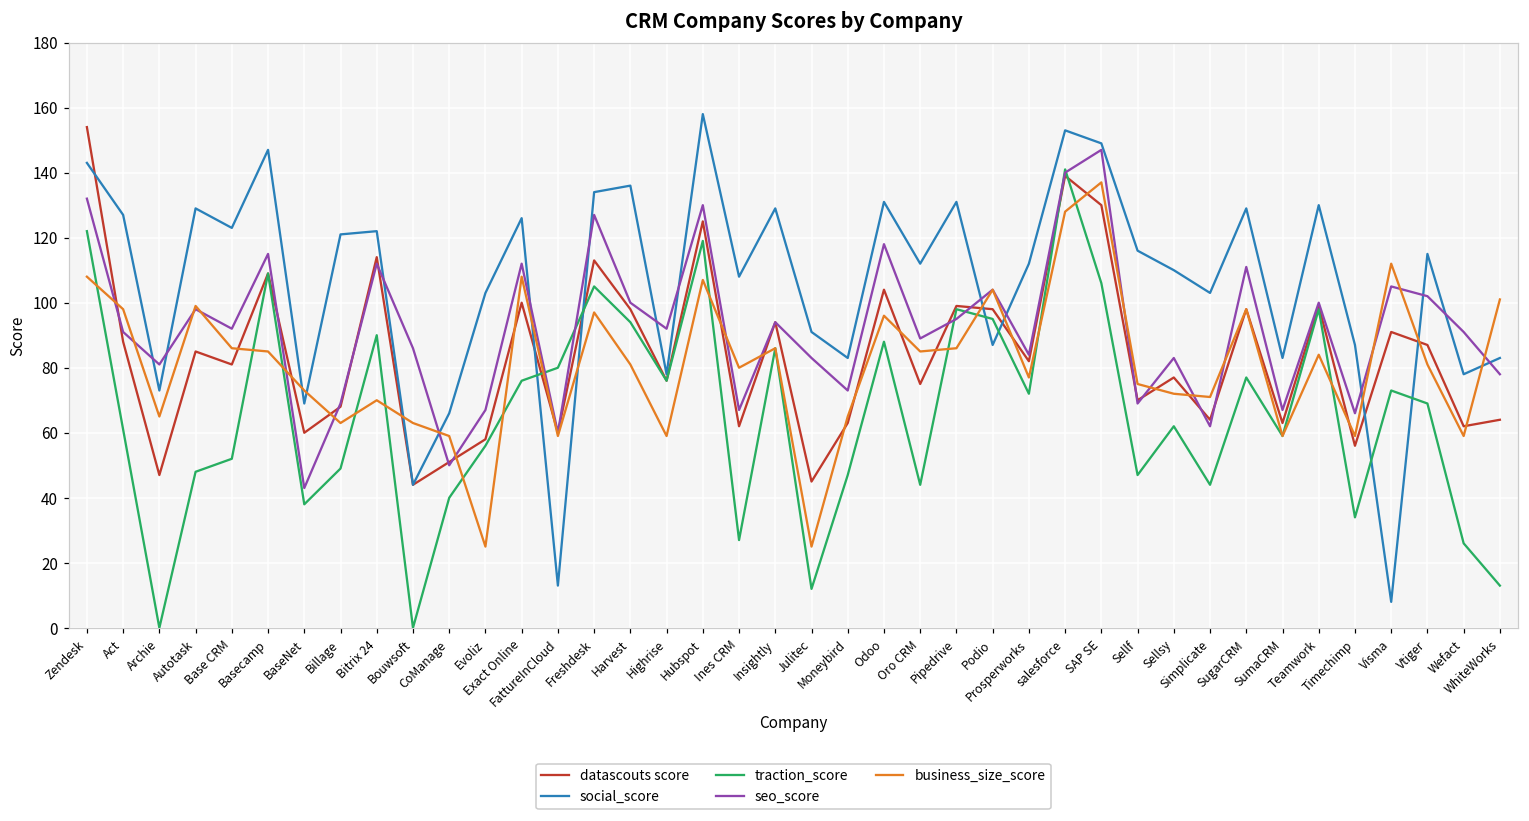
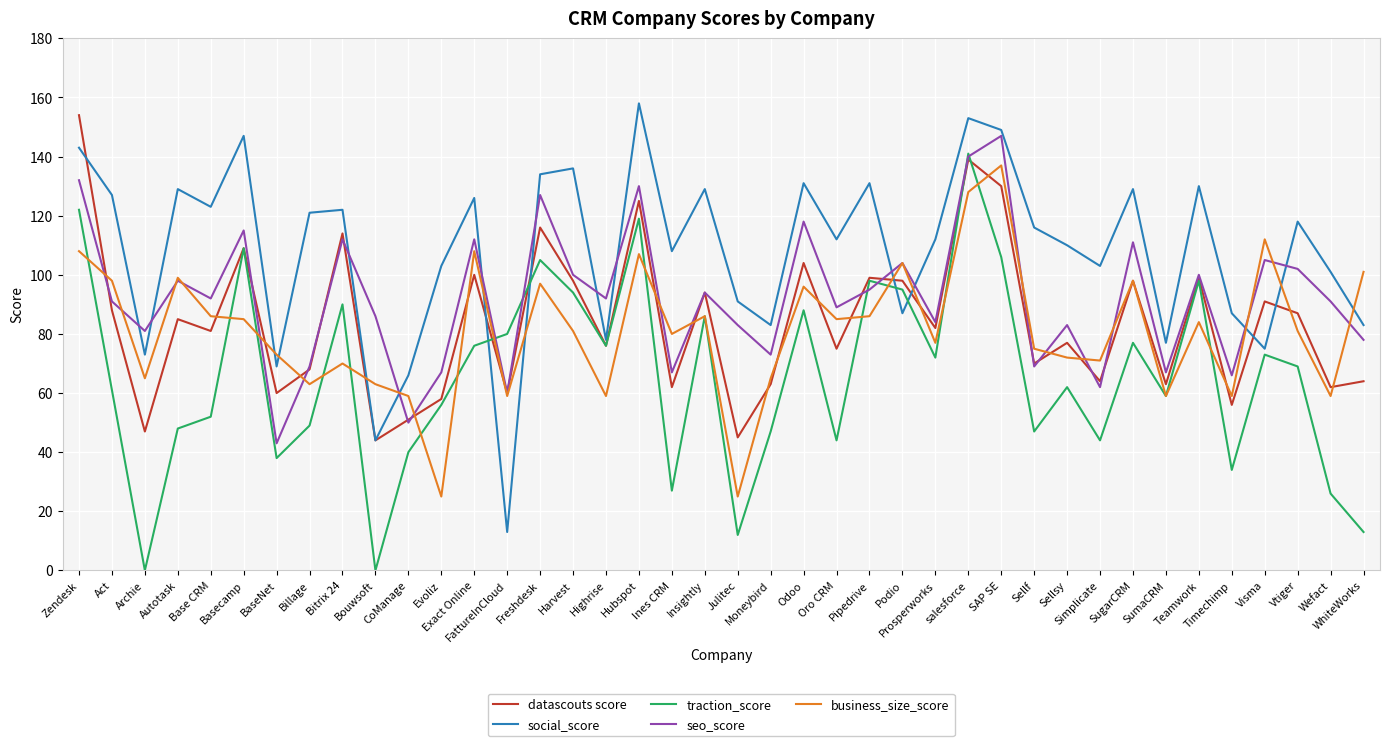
  {
    "datascouts score": {
      "Zendesk": 154,
      "Act": 88,
      "Archie": 47,
      "Autotask": 85,
      "Base CRM": 81,
      "BaseNet": 60,
      "Billage": 68,
      "Bitrix 24": 114,
      "CoManage": 51,
      "Evoliz": 58,
      "Exact Online": 100,
-     "Freshdesk": 113,
+     "Freshdesk": 116,
      "Harvest": 98,
      "Hubspot": 125,
      "Ines CRM": 62,
      "Julitec": 45,
      "Moneybird": 63,
      "Odoo": 104,
      "Oro CRM": 75,
      "Pipedrive": 99,
      "Podio": 98,
      "Prosperworks": 82,
      "salesforce": 139,
      "SAP SE": 130,
      "Sellf": 70,
      "Sellsy": 77,
      "Simplicate": 64,
      "SumaCRM": 63,
      "Teamwork": 99,
      "Timechimp": 56,
      "Visma": 91,
      "Vtiger": 87,
      "Wefact": 62,
      "WhiteWorks": 64
    },
    "social_score": {
      "Zendesk": 143,
      "Act": 127,
      "Archie": 73,
      "Autotask": 129,
      "Base CRM": 123,
      "Basecamp": 147,
      "BaseNet": 69,
      "Billage": 121,
      "Bitrix 24": 122,
      "CoManage": 66,
      "Evoliz": 103,
      "Exact Online": 126,
      "FattureInCloud": 13,
      "Freshdesk": 134,
      "Harvest": 136,
      "Highrise": 78,
      "Hubspot": 158,
      "Ines CRM": 108,
      "Insightly": 129,
      "Julitec": 91,
      "Moneybird": 83,
      "Odoo": 131,
      "Oro CRM": 112,
      "Pipedrive": 131,
      "Podio": 87,
      "Prosperworks": 112,
      "salesforce": 153,
      "SAP SE": 149,
      "Sellf": 116,
      "Sellsy": 110,
      "Simplicate": 103,
      "SugarCRM": 129,
-     "SumaCRM": 83,
+     "SumaCRM": 77,
      "Teamwork": 130,
      "Timechimp": 87,
-     "Visma": 8,
-     "Vtiger": 115,
-     "Wefact": 78,
+     "Visma": 75,
+     "Vtiger": 118,
+     "Wefact": 101,
      "WhiteWorks": 83
    },
    "traction_score": {
      "Zendesk": 122,
      "Act": 61,
      "Archie": 0,
      "Autotask": 48,
      "Base CRM": 52,
      "BaseNet": 38,
      "Billage": 49,
      "Bitrix 24": 90,
      "Bouwsoft": 0,
      "CoManage": 40,
      "Evoliz": 56,
      "Exact Online": 76,
      "FattureInCloud": 80,
      "Freshdesk": 105,
      "Harvest": 94,
      "Hubspot": 119,
      "Ines CRM": 27,
      "Julitec": 12,
      "Moneybird": 47,
      "Odoo": 88,
      "Oro CRM": 44,
      "Pipedrive": 98,
      "Podio": 95,
      "Prosperworks": 72,
      "salesforce": 141,
      "SAP SE": 106,
      "Sellf": 47,
      "Sellsy": 62,
      "Simplicate": 44,
      "SugarCRM": 77,
      "Teamwork": 98,
      "Timechimp": 34,
      "Visma": 73,
      "Vtiger": 69,
      "Wefact": 26,
      "WhiteWorks": 13
    },
    "seo_score": {
      "Zendesk": 132,
      "Act": 91,
      "Archie": 81,
      "Autotask": 98,
      "Base CRM": 92,
      "Basecamp": 115,
      "BaseNet": 43,
      "Billage": 69,
      "Bitrix 24": 112,
      "Bouwsoft": 86,
      "CoManage": 50,
      "Evoliz": 67,
      "Exact Online": 112,
      "Freshdesk": 127,
      "Harvest": 100,
      "Highrise": 92,
      "Hubspot": 130,
      "Ines CRM": 67,
      "Julitec": 83,
      "Moneybird": 73,
      "Odoo": 118,
      "Oro CRM": 89,
      "Pipedrive": 95,
      "Prosperworks": 84,
      "salesforce": 140,
      "SAP SE": 147,
      "Sellf": 69,
      "Sellsy": 83,
      "Simplicate": 62,
      "SugarCRM": 111,
      "SumaCRM": 67,
      "Teamwork": 100,
      "Timechimp": 66,
      "Visma": 105,
      "Vtiger": 102,
      "Wefact": 91,
      "WhiteWorks": 78
    },
    "business_size_score": {
      "Zendesk": 108,
      "Act": 98,
      "Archie": 65,
      "Autotask": 99,
      "Base CRM": 86,
      "Basecamp": 85,
      "BaseNet": 73,
      "Billage": 63,
      "Bitrix 24": 70,
      "Bouwsoft": 63,
      "CoManage": 59,
      "Evoliz": 25,
      "Exact Online": 108,
      "FattureInCloud": 59,
      "Freshdesk": 97,
      "Harvest": 81,
      "Highrise": 59,
      "Hubspot": 107,
      "Ines CRM": 80,
      "Julitec": 25,
      "Moneybird": 65,
      "Odoo": 96,
      "Oro CRM": 85,
      "Pipedrive": 86,
      "Prosperworks": 77,
      "salesforce": 128,
      "SAP SE": 137,
      "Sellf": 75,
      "Sellsy": 72,
      "Simplicate": 71,
      "Teamwork": 84,
      "Timechimp": 59,
      "Visma": 112,
      "Vtiger": 81,
      "Wefact": 59,
      "WhiteWorks": 101
    }
  }
